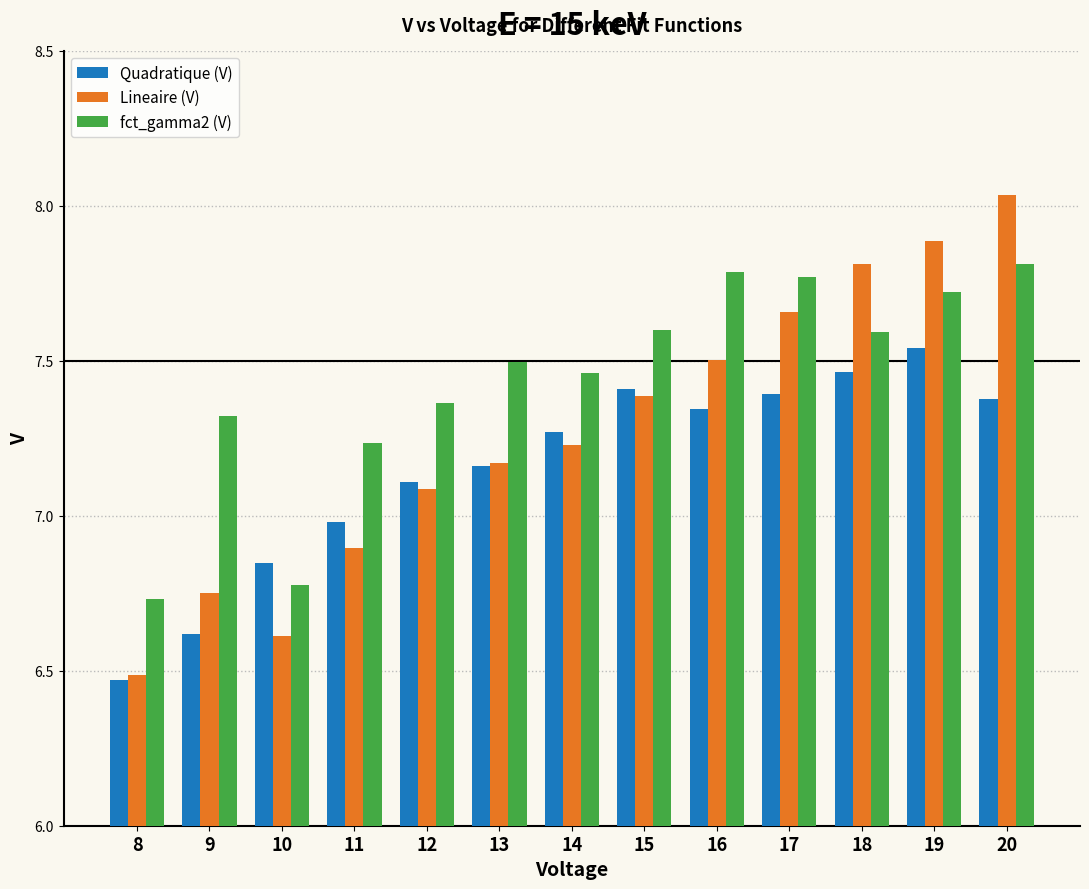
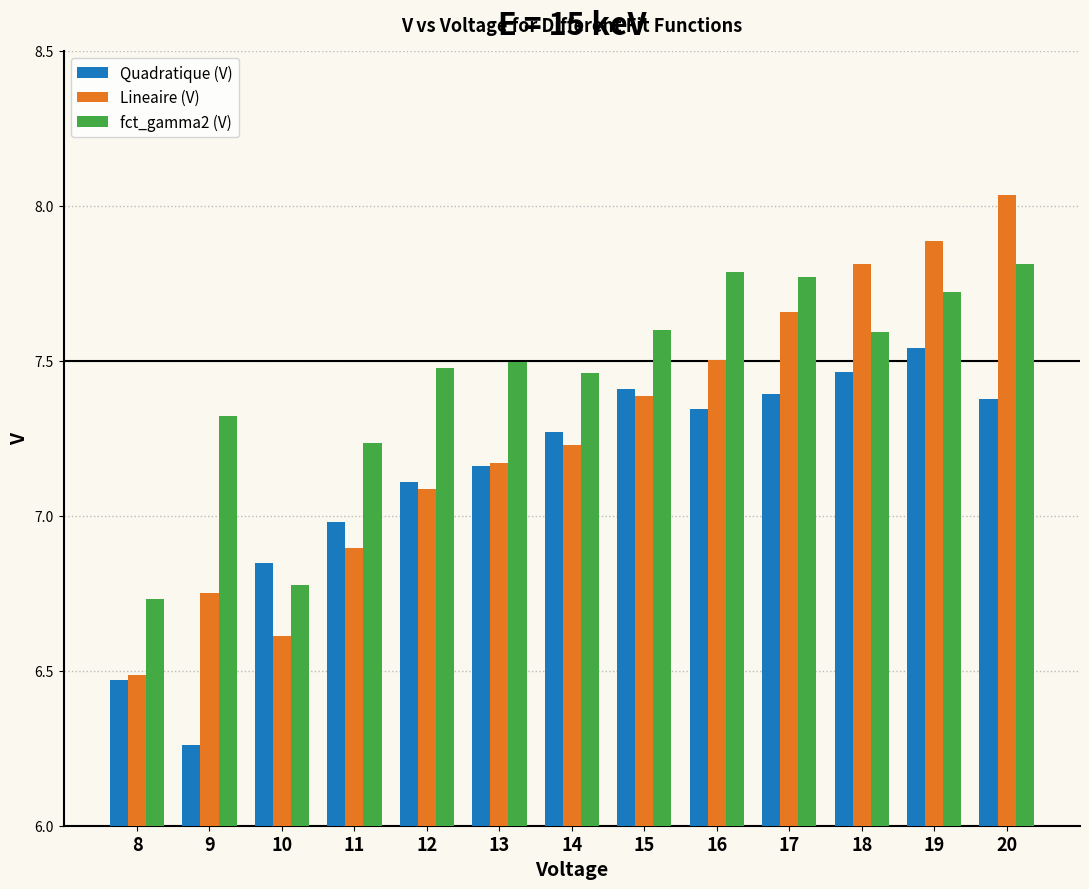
  {
    "Quadratique (V)": {
      "8": 6.47,
-     "9": 6.62,
+     "9": 6.26,
      "10": 6.85,
      "11": 6.98,
      "12": 7.11,
      "13": 7.16,
      "14": 7.27,
      "15": 7.41,
      "16": 7.34,
      "17": 7.39,
      "18": 7.46,
      "19": 7.54,
      "20": 7.38
    },
    "Lineaire (V)": {
      "8": 6.49,
      "9": 6.75,
      "10": 6.61,
      "11": 6.90,
      "12": 7.09,
      "13": 7.17,
      "14": 7.23,
      "15": 7.39,
      "16": 7.50,
      "17": 7.66,
      "18": 7.81,
      "19": 7.89,
      "20": 8.04
    },
    "fct_gamma2 (V)": {
      "8": 6.73,
      "9": 7.32,
      "10": 6.78,
      "11": 7.23,
-     "12": 7.36,
+     "12": 7.48,
      "13": 7.50,
      "14": 7.46,
      "15": 7.60,
      "16": 7.79,
      "17": 7.77,
      "18": 7.59,
      "19": 7.72,
      "20": 7.81
    }
  }
